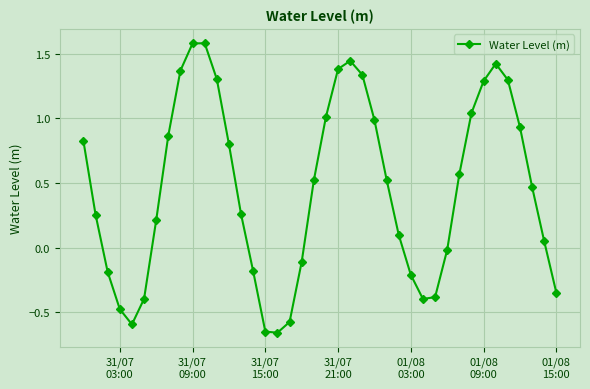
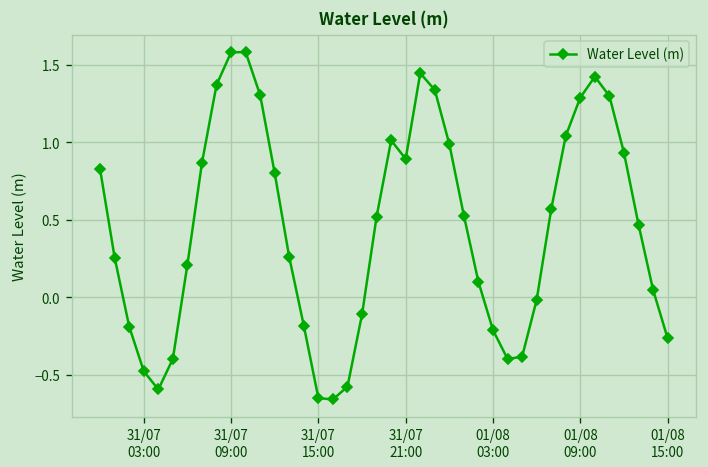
  {
    "31/07 03:00": -0.48,
    "31/07 09:00": 1.58,
    "31/07 15:00": -0.65,
-   "31/07 21:00": 1.38,
+   "31/07 21:00": 0.89,
    "01/08 03:00": -0.21,
    "01/08 09:00": 1.29,
-   "01/08 15:00": -0.35
+   "01/08 15:00": -0.26
  }
